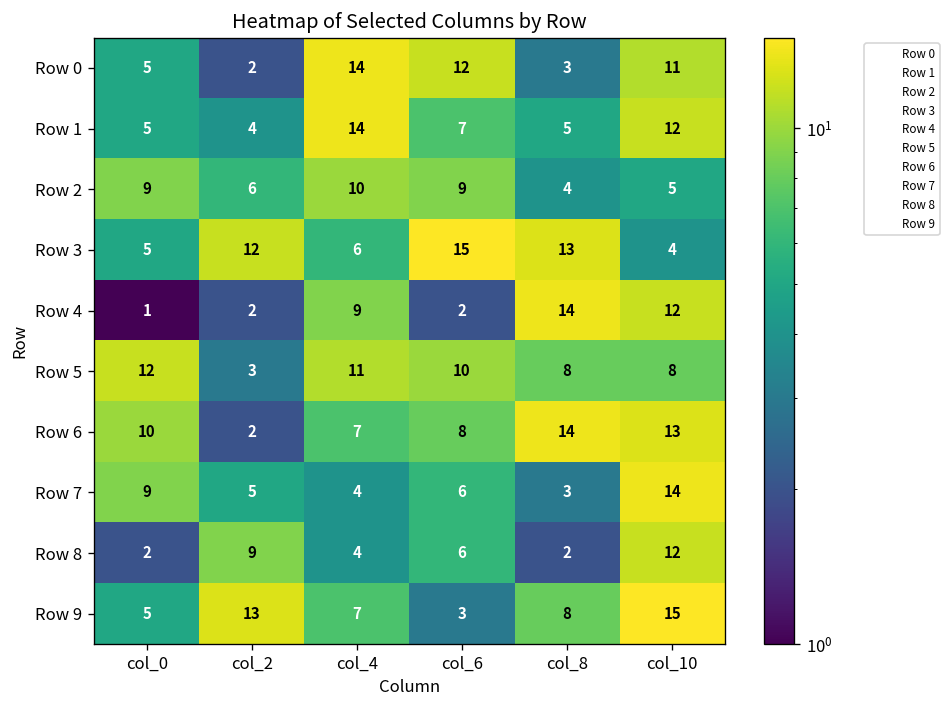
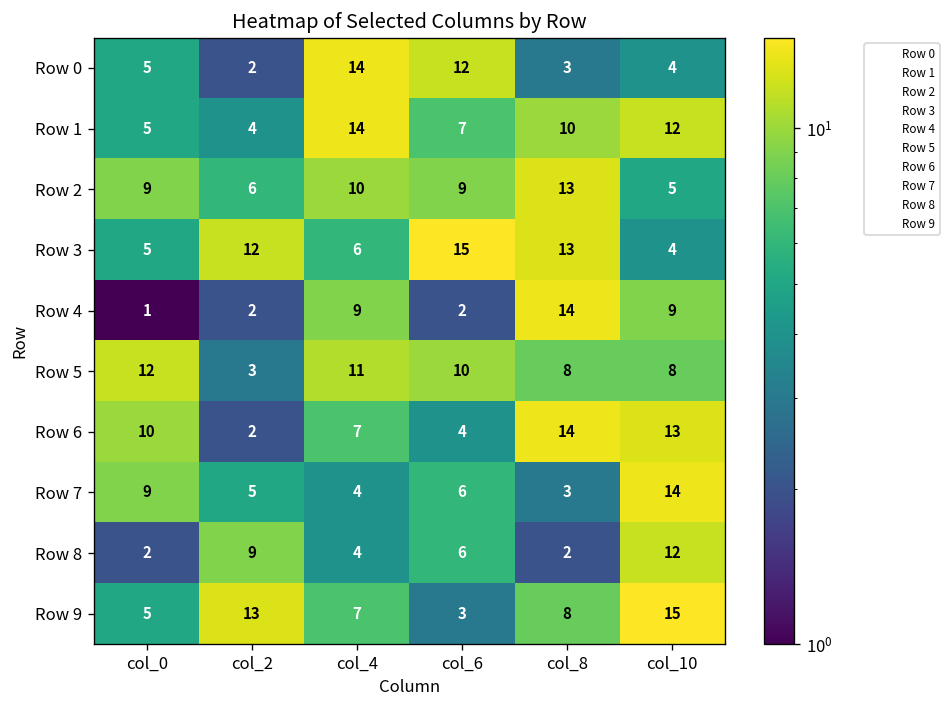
  {
    "Row 0": {
-     "col_10": 11
+     "col_10": 4
    },
    "Row 1": {
-     "col_8": 5
+     "col_8": 10
    },
    "Row 2": {
-     "col_8": 4
+     "col_8": 13
    },
    "Row 4": {
-     "col_10": 12
+     "col_10": 9
    },
    "Row 6": {
-     "col_6": 8
+     "col_6": 4
    }
  }
